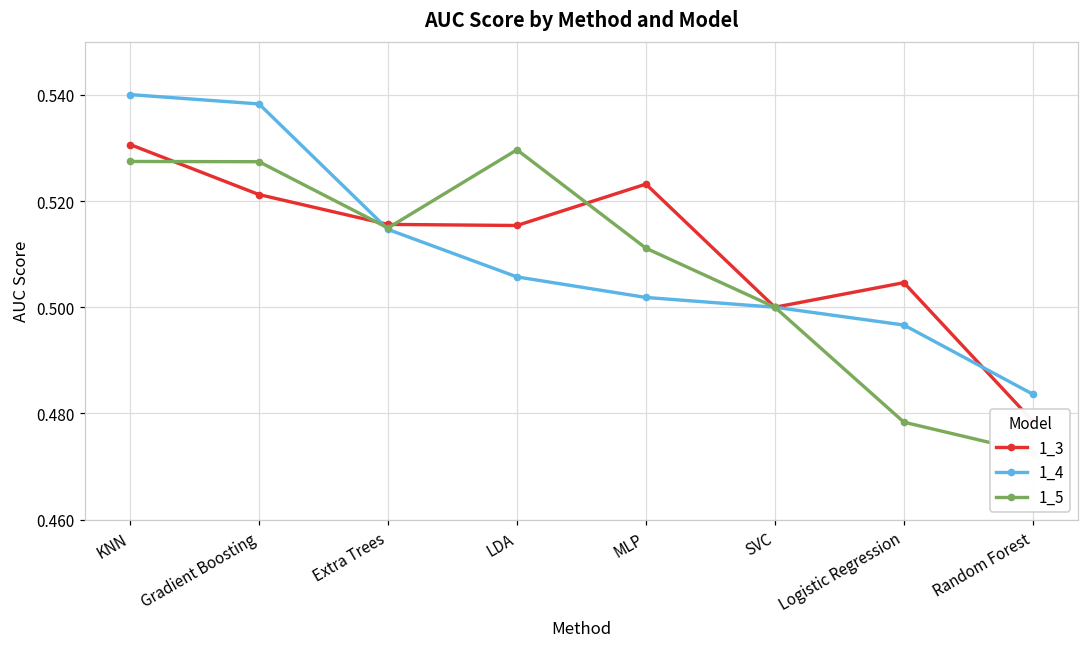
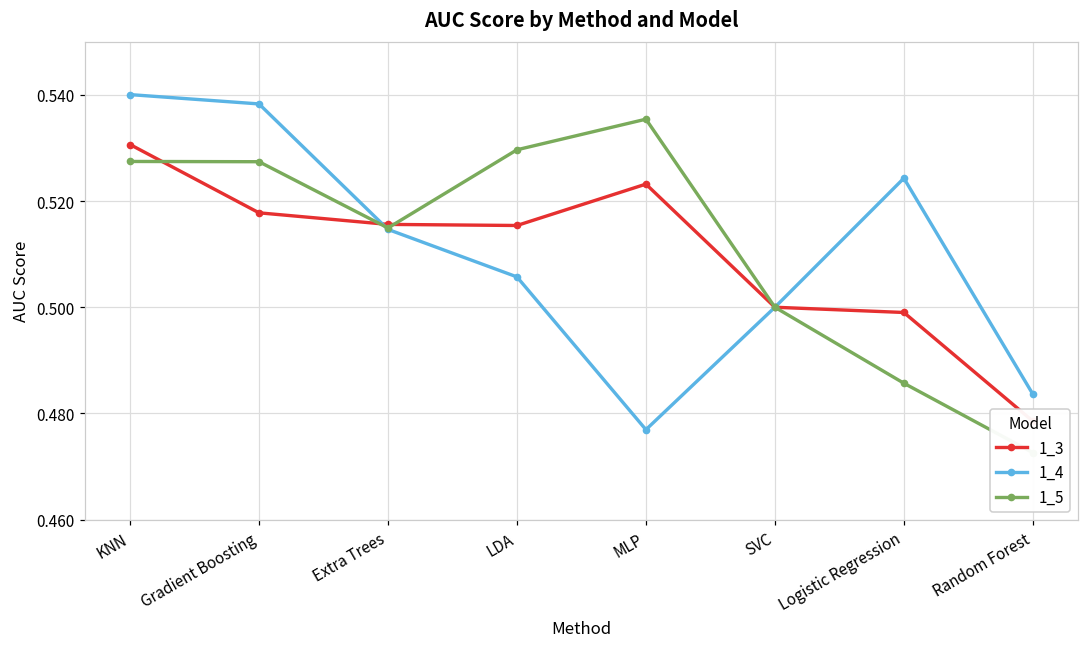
  {
    "1_3": {
      "KNN": 0.531,
-     "Gradient Boosting": 0.521,
+     "Gradient Boosting": 0.518,
      "Extra Trees": 0.516,
      "LDA": 0.515,
      "MLP": 0.523,
-     "Logistic Regression": 0.505
+     "Logistic Regression": 0.499
    },
    "1_4": {
      "KNN": 0.540,
      "Gradient Boosting": 0.538,
      "LDA": 0.506,
-     "MLP": 0.502,
-     "Logistic Regression": 0.497,
+     "MLP": 0.477,
+     "Logistic Regression": 0.524,
      "Random Forest": 0.484
    },
    "1_5": {
      "KNN": 0.527,
      "Gradient Boosting": 0.527,
      "LDA": 0.530,
-     "MLP": 0.511,
-     "Logistic Regression": 0.478
+     "MLP": 0.535,
+     "Logistic Regression": 0.486
    }
  }
